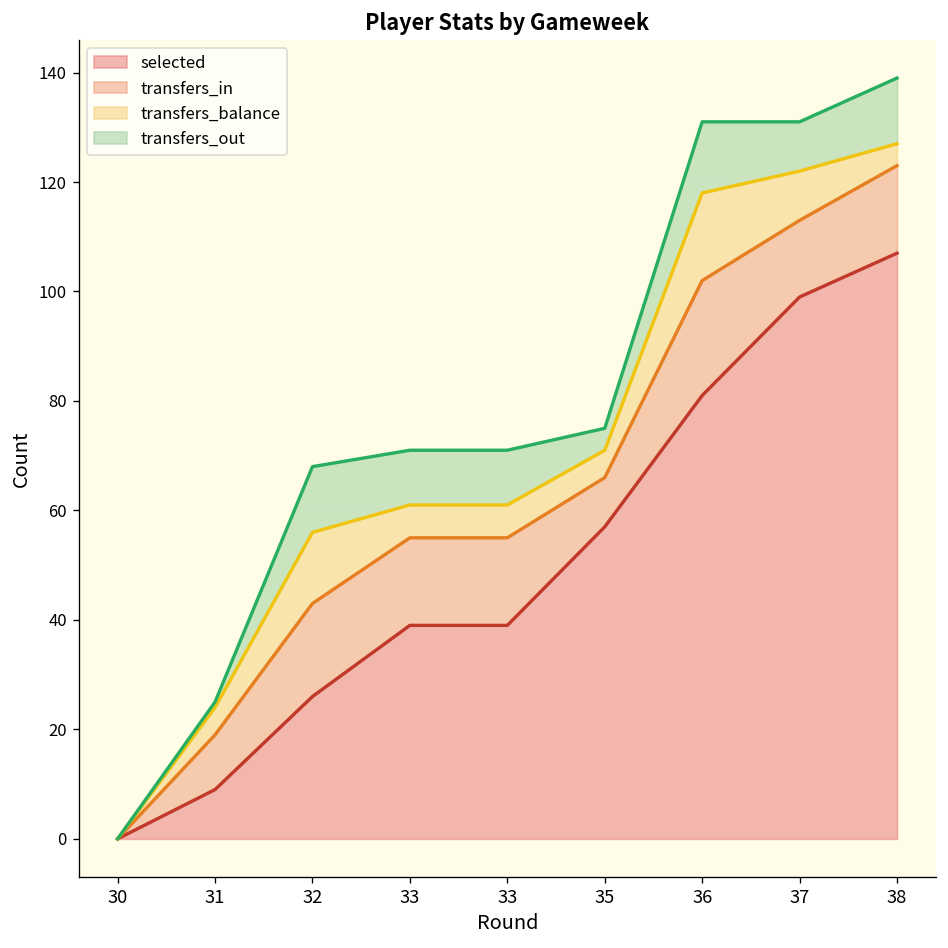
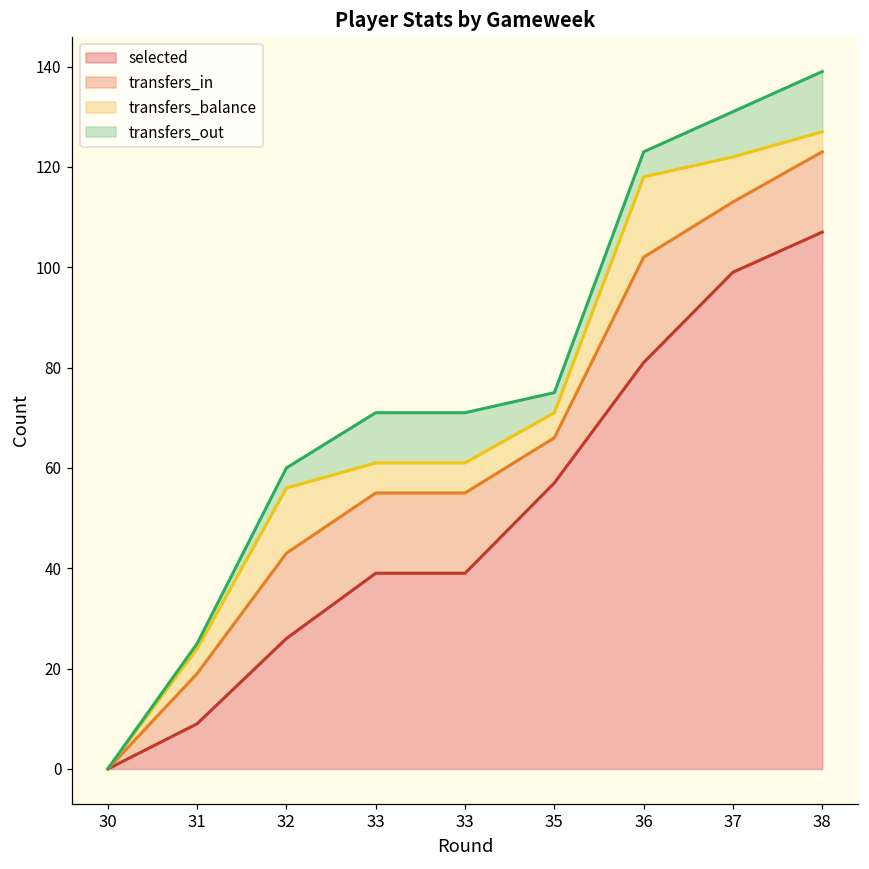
  {
    "transfers_out": {
      "31": 1,
-     "32": 12,
+     "32": 4,
      "35": 4,
-     "36": 13,
+     "36": 5,
      "37": 9,
      "38": 12
    }
  }
